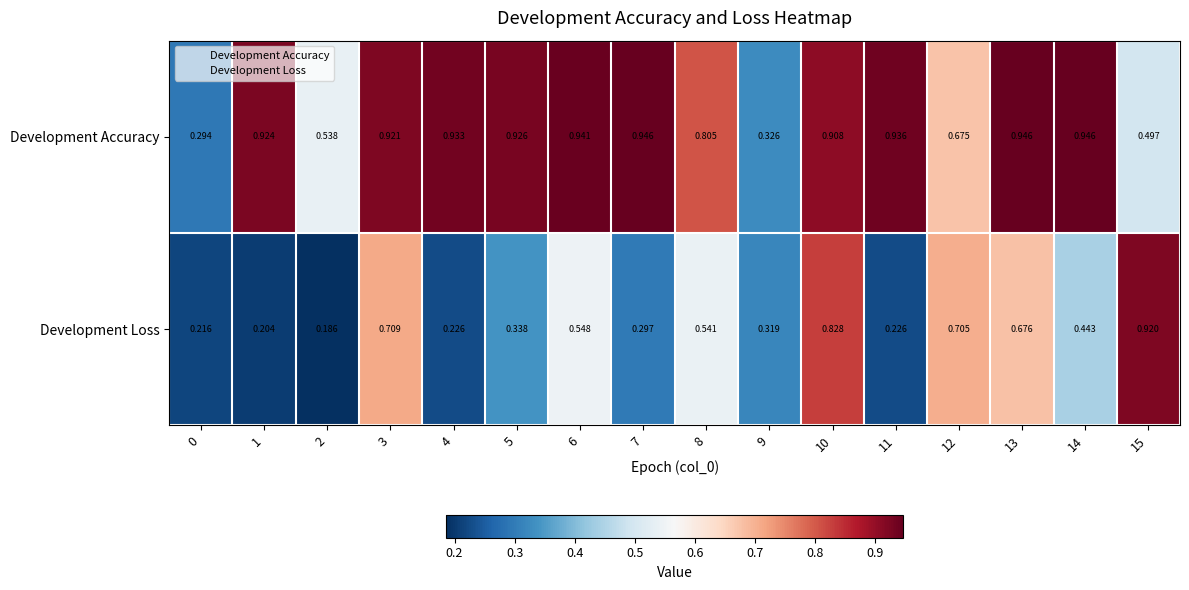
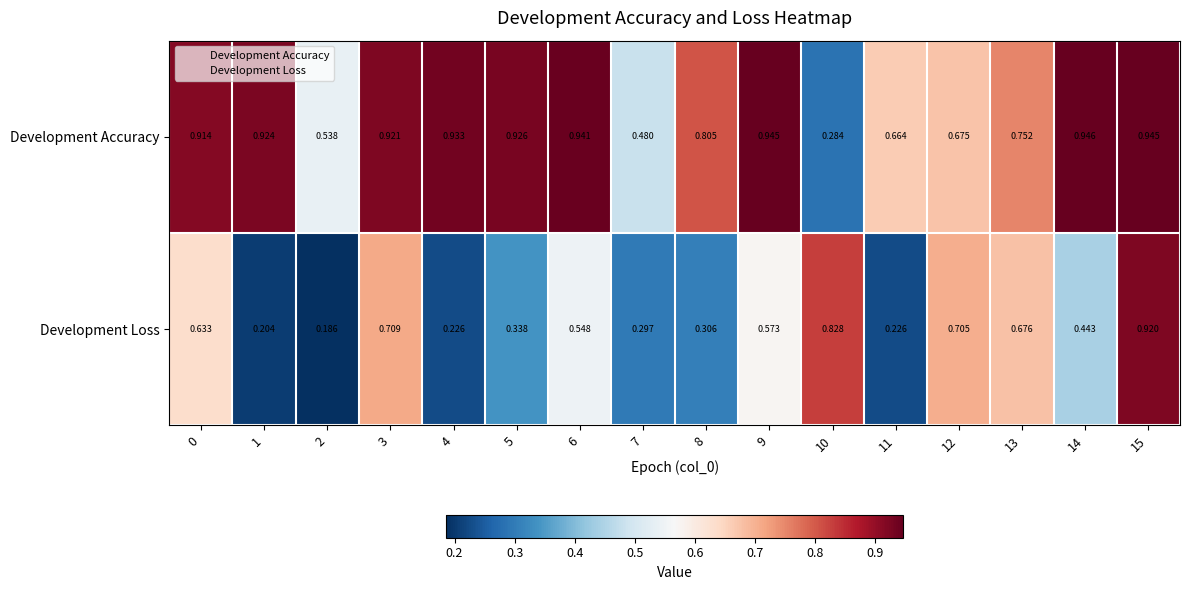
  {
    "Development Accuracy": {
-     "0": 0.294,
+     "0": 0.914,
      "1": 0.924,
      "2": 0.538,
      "3": 0.921,
      "4": 0.933,
      "5": 0.926,
      "6": 0.941,
-     "7": 0.946,
+     "7": 0.480,
      "8": 0.805,
-     "9": 0.326,
-     "10": 0.908,
-     "11": 0.936,
+     "9": 0.945,
+     "10": 0.284,
+     "11": 0.664,
      "12": 0.675,
-     "13": 0.946,
+     "13": 0.752,
      "14": 0.946,
-     "15": 0.497
+     "15": 0.945
    },
    "Development Loss": {
-     "0": 0.216,
+     "0": 0.633,
      "1": 0.204,
      "2": 0.186,
      "3": 0.709,
      "4": 0.226,
      "5": 0.338,
      "6": 0.548,
      "7": 0.297,
-     "8": 0.541,
-     "9": 0.319,
+     "8": 0.306,
+     "9": 0.573,
      "10": 0.828,
      "11": 0.226,
      "12": 0.705,
      "13": 0.676,
      "14": 0.443,
      "15": 0.920
    }
  }
